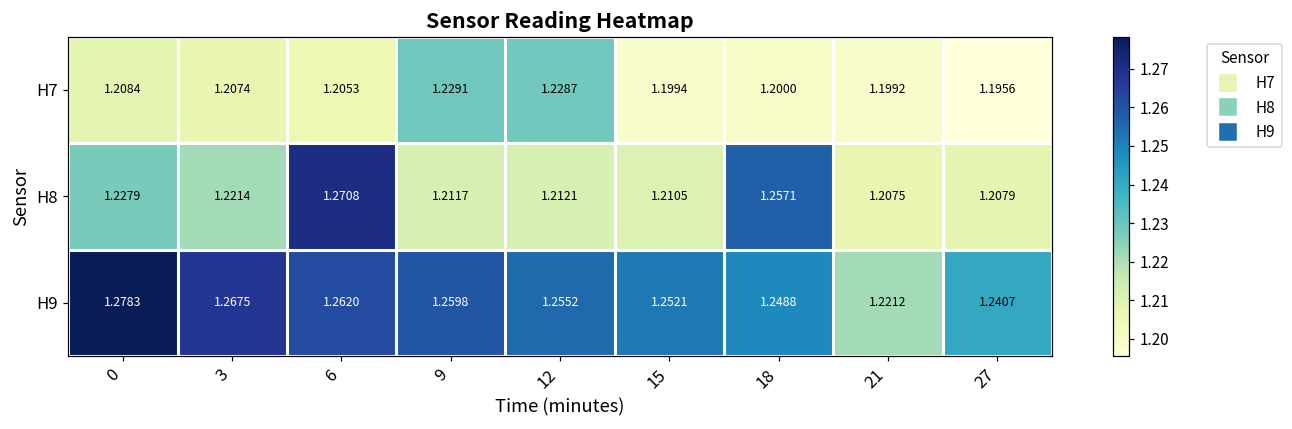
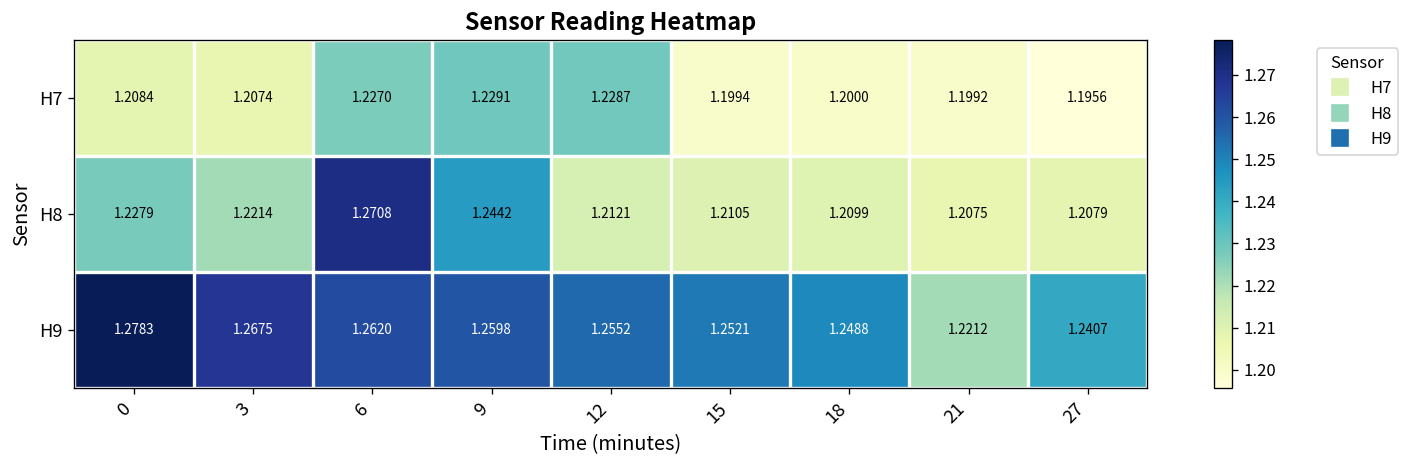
  {
    "H7": {
      "0": 1.2084,
      "3": 1.2074,
-     "6": 1.2053,
+     "6": 1.2270,
      "9": 1.2291,
      "12": 1.2287,
      "15": 1.1994,
      "18": 1.2000,
      "21": 1.1992,
      "27": 1.1956
    },
    "H8": {
      "0": 1.2279,
      "3": 1.2214,
      "6": 1.2708,
-     "9": 1.2117,
+     "9": 1.2442,
      "12": 1.2121,
      "15": 1.2105,
-     "18": 1.2571,
+     "18": 1.2099,
      "21": 1.2075,
      "27": 1.2079
    },
    "H9": {
      "0": 1.2783,
      "3": 1.2675,
      "6": 1.2620,
      "9": 1.2598,
      "12": 1.2552,
      "15": 1.2521,
      "18": 1.2488,
      "21": 1.2212,
      "27": 1.2407
    }
  }
